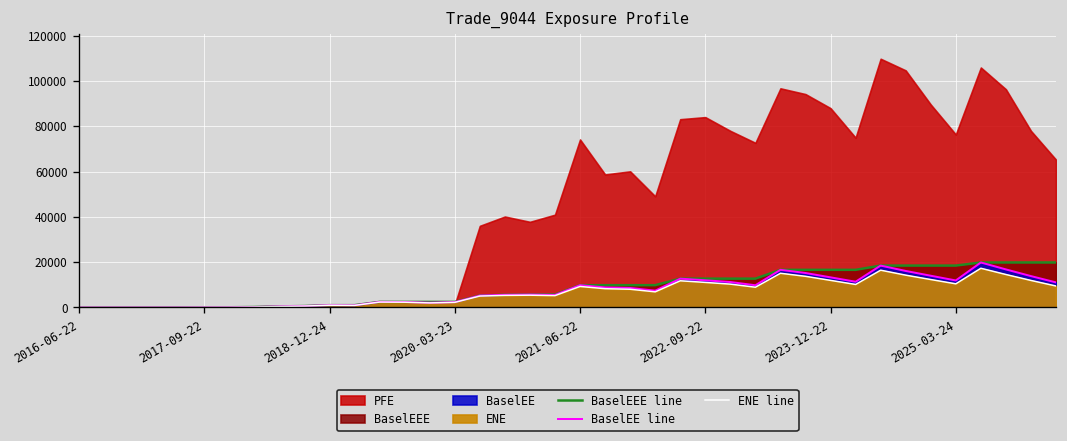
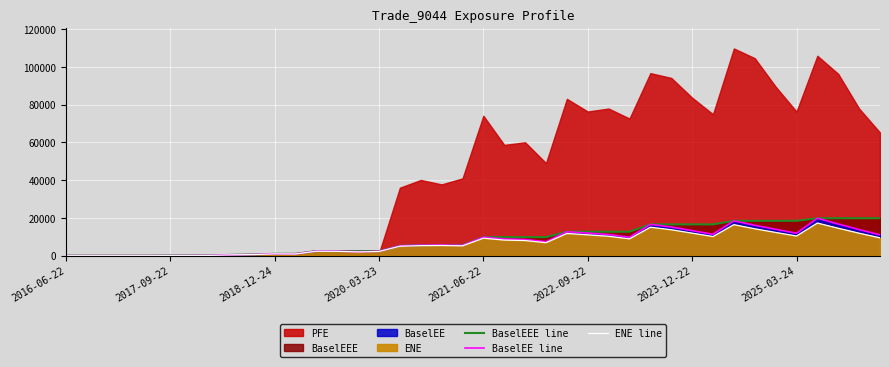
  {
    "PFE": {
      "2021-06-22": 74000,
-     "2022-09-22": 84000,
-     "2023-12-22": 88000,
+     "2022-09-22": 76000,
+     "2023-12-22": 84000,
      "2025-03-24": 76000
    },
    "BaselEEE": {
      "2023-12-22": 17000,
      "2025-03-24": 18000
    },
    "BaselEE": {
      "2025-03-24": 12000
    },
    "ENE": {
      "2025-03-24": 10000
    }
  }
